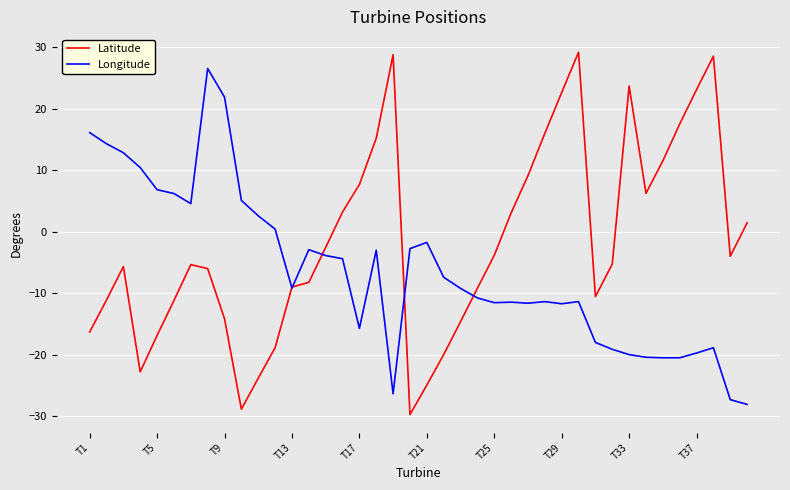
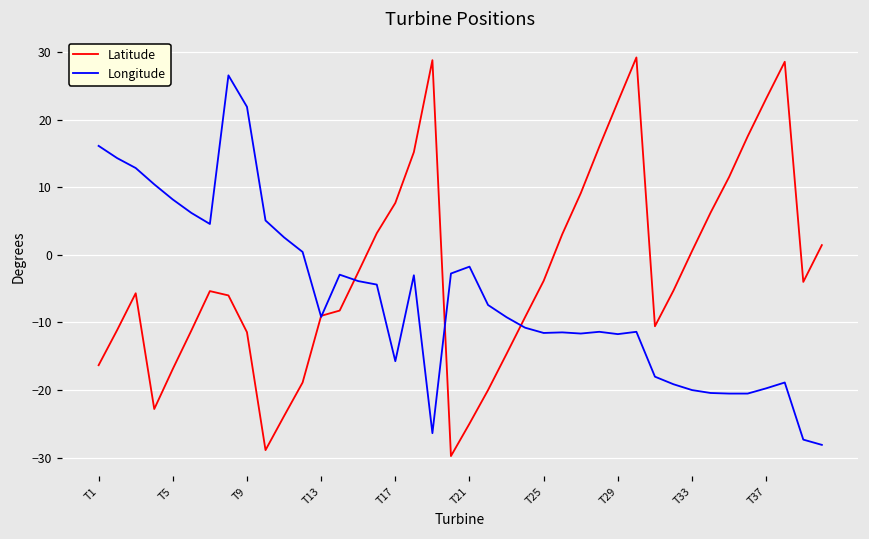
  {
    "Latitude": {
      "T1": -16,
      "T5": -17,
-     "T9": -14,
+     "T9": -11,
      "T17": 8,
      "T21": -25,
      "T25": -4,
      "T29": 23,
-     "T33": 24,
+     "T33": 1,
      "T37": 23
    },
    "Longitude": {
      "T1": 16,
-     "T5": 7,
+     "T5": 8,
      "T9": 22,
      "T17": -16,
      "T21": -2,
      "T25": -12,
      "T29": -12,
      "T33": -20,
      "T37": -20
    }
  }
